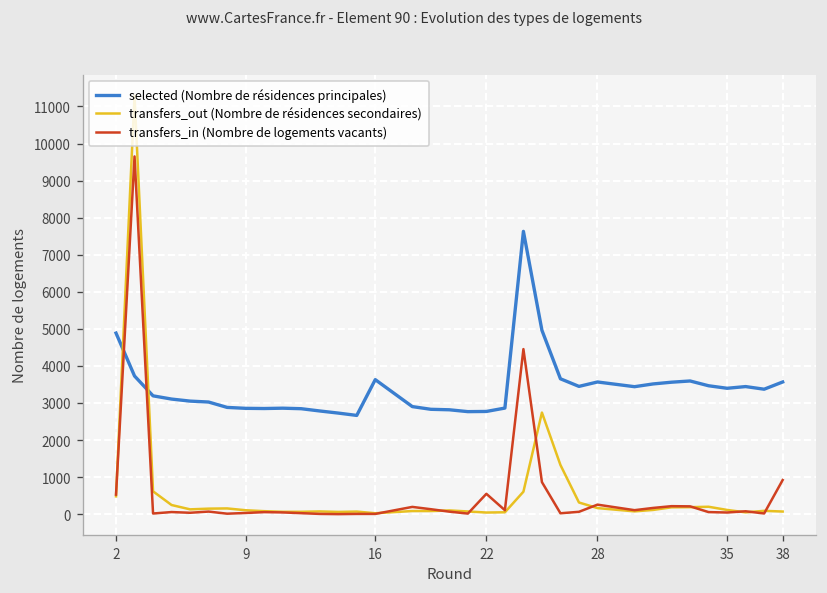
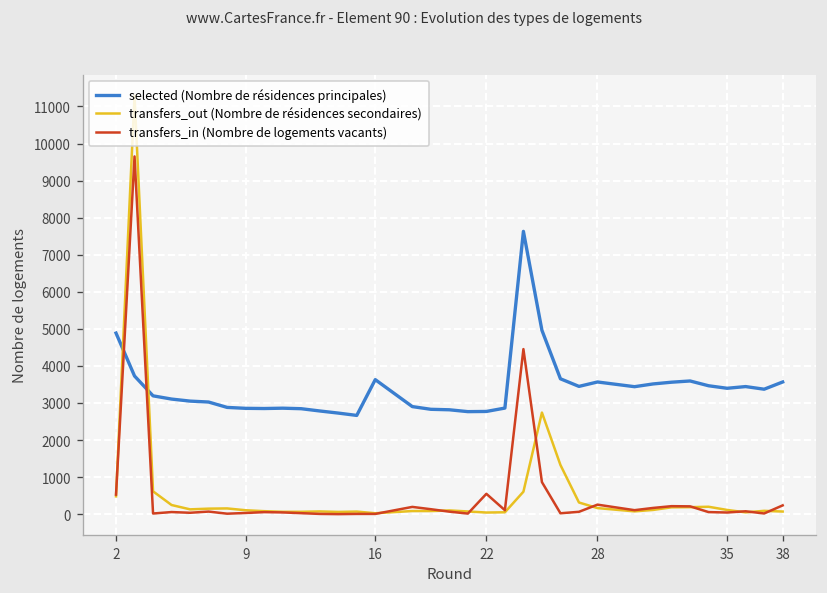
  {
    "selected (Nombre de résidences principales)": {
      "2": 4900,
      "9": 2900,
      "16": 3600,
      "22": 2800,
      "28": 3600,
      "35": 3400,
      "38": 3600
    },
    "transfers_out (Nombre de résidences secondaires)": {
      "22": 0,
      "28": 200,
      "38": 100
    },
    "transfers_in (Nombre de logements vacants)": {
      "22": 600,
      "28": 300,
-     "38": 900
+     "38": 200
    }
  }
